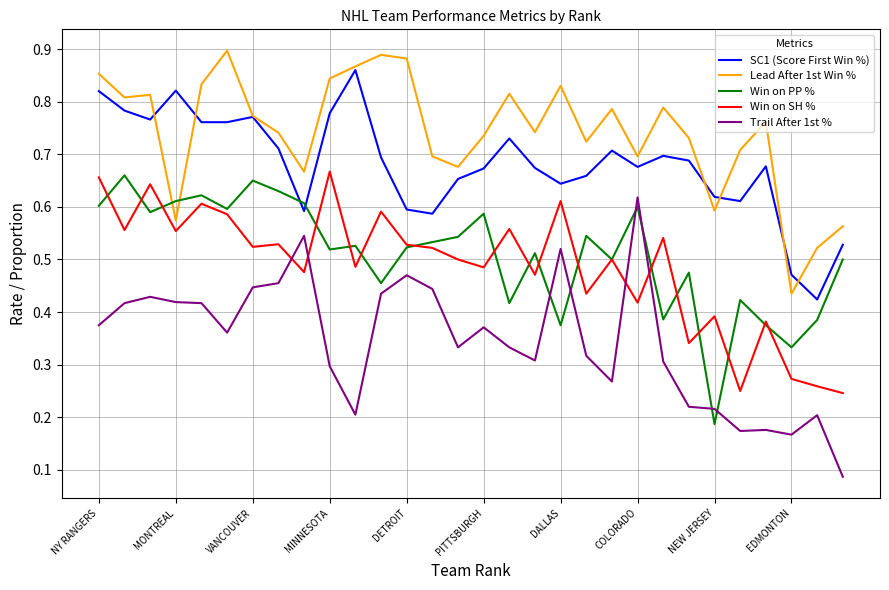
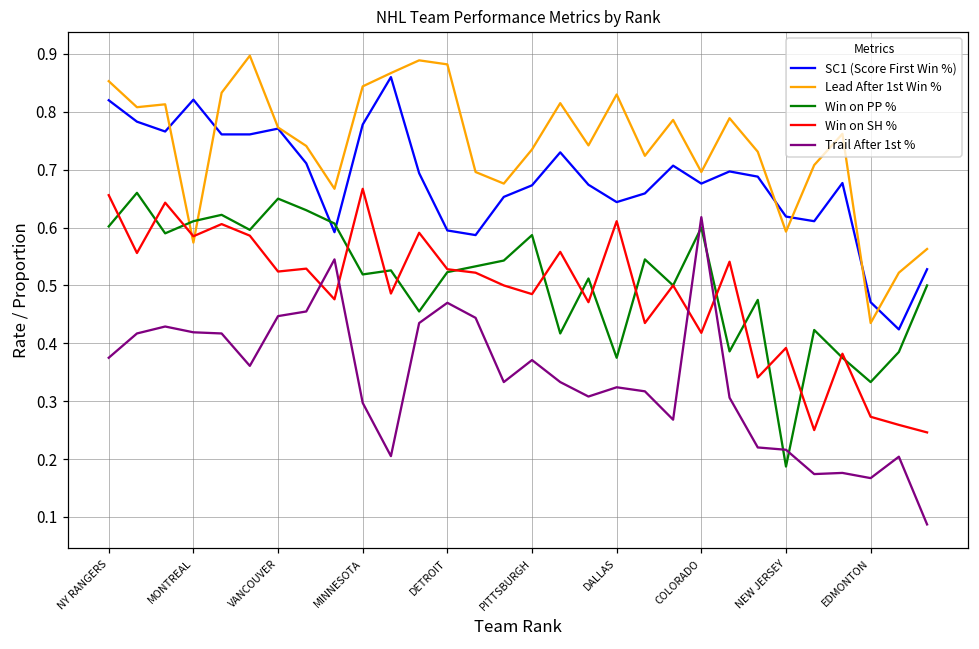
  {
    "SC1 (Score First Win %)": {
      "NY RANGERS": 0.82,
      "MONTREAL": 0.82,
      "MINNESOTA": 0.78,
      "DETROIT": 0.60,
      "PITTSBURGH": 0.67,
      "DALLAS": 0.64,
      "COLORADO": 0.68,
      "NEW JERSEY": 0.62,
      "EDMONTON": 0.47
    },
    "Lead After 1st Win %": {
      "NY RANGERS": 0.85,
      "MONTREAL": 0.57,
      "MINNESOTA": 0.84,
      "DETROIT": 0.88,
      "PITTSBURGH": 0.74,
      "DALLAS": 0.83,
      "COLORADO": 0.70,
      "NEW JERSEY": 0.59,
      "EDMONTON": 0.44
    },
    "Win on PP %": {
      "NY RANGERS": 0.60,
      "MONTREAL": 0.61,
      "VANCOUVER": 0.65,
      "MINNESOTA": 0.52,
      "DETROIT": 0.52,
      "PITTSBURGH": 0.59,
      "DALLAS": 0.38,
      "COLORADO": 0.60,
      "NEW JERSEY": 0.19,
      "EDMONTON": 0.33
    },
    "Win on SH %": {
      "NY RANGERS": 0.66,
-     "MONTREAL": 0.55,
+     "MONTREAL": 0.59,
      "VANCOUVER": 0.52,
      "MINNESOTA": 0.67,
      "DETROIT": 0.53,
      "PITTSBURGH": 0.49,
      "DALLAS": 0.61,
      "COLORADO": 0.42,
      "NEW JERSEY": 0.39,
      "EDMONTON": 0.27
    },
    "Trail After 1st %": {
      "NY RANGERS": 0.38,
      "MONTREAL": 0.42,
      "VANCOUVER": 0.45,
      "MINNESOTA": 0.30,
      "DETROIT": 0.47,
      "PITTSBURGH": 0.37,
-     "DALLAS": 0.52,
+     "DALLAS": 0.32,
      "COLORADO": 0.62,
      "NEW JERSEY": 0.22,
      "EDMONTON": 0.17
    }
  }
